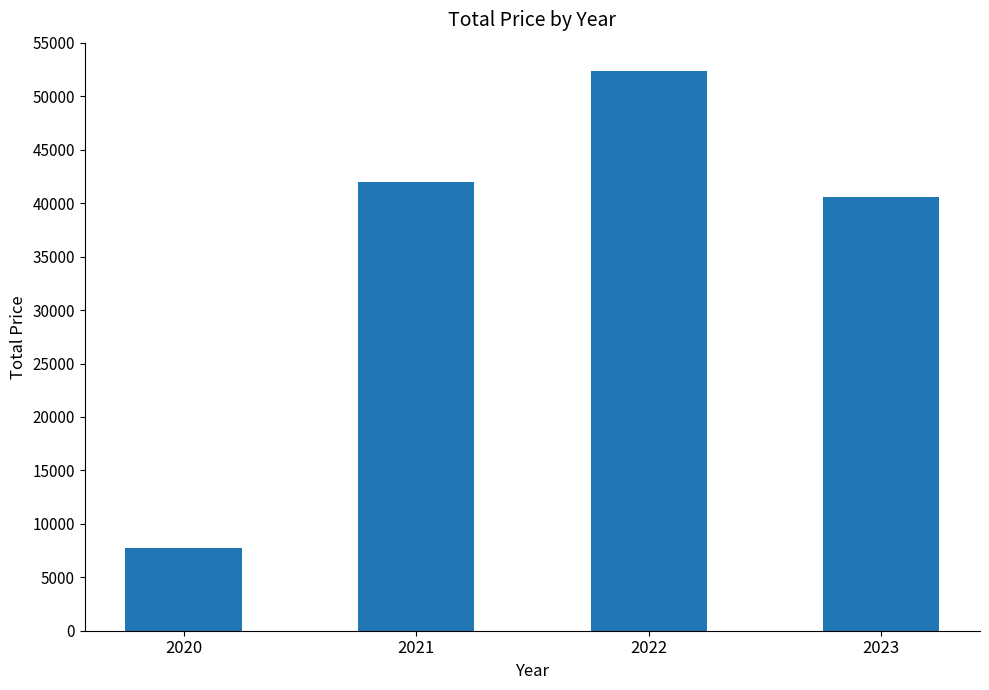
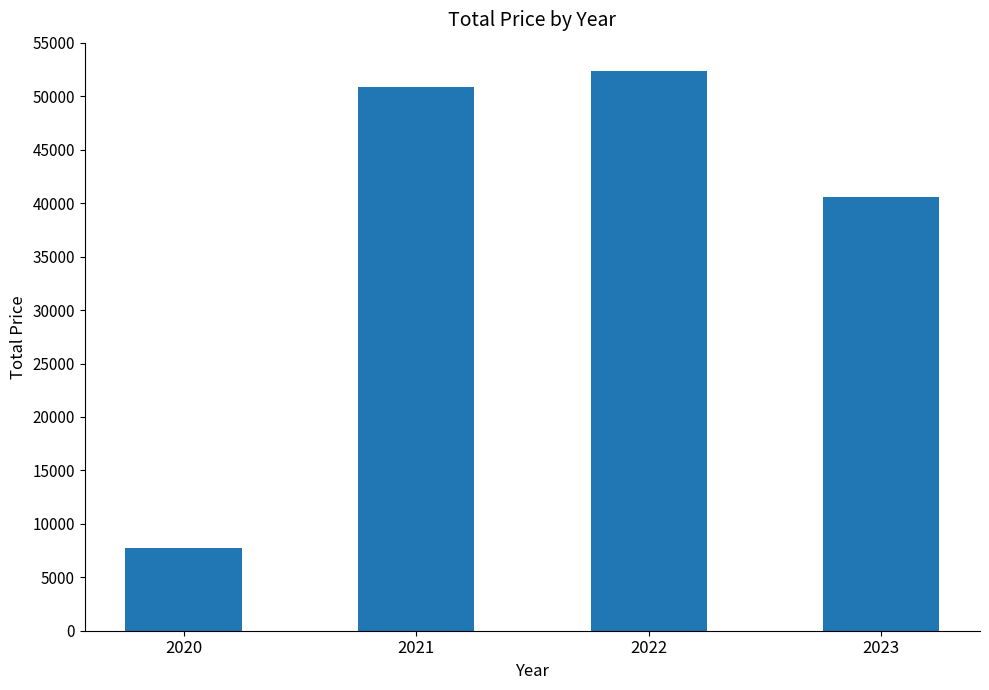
  {
    "2020": 7800,
-   "2021": 41900,
+   "2021": 50900,
    "2022": 52400,
    "2023": 40500
  }
